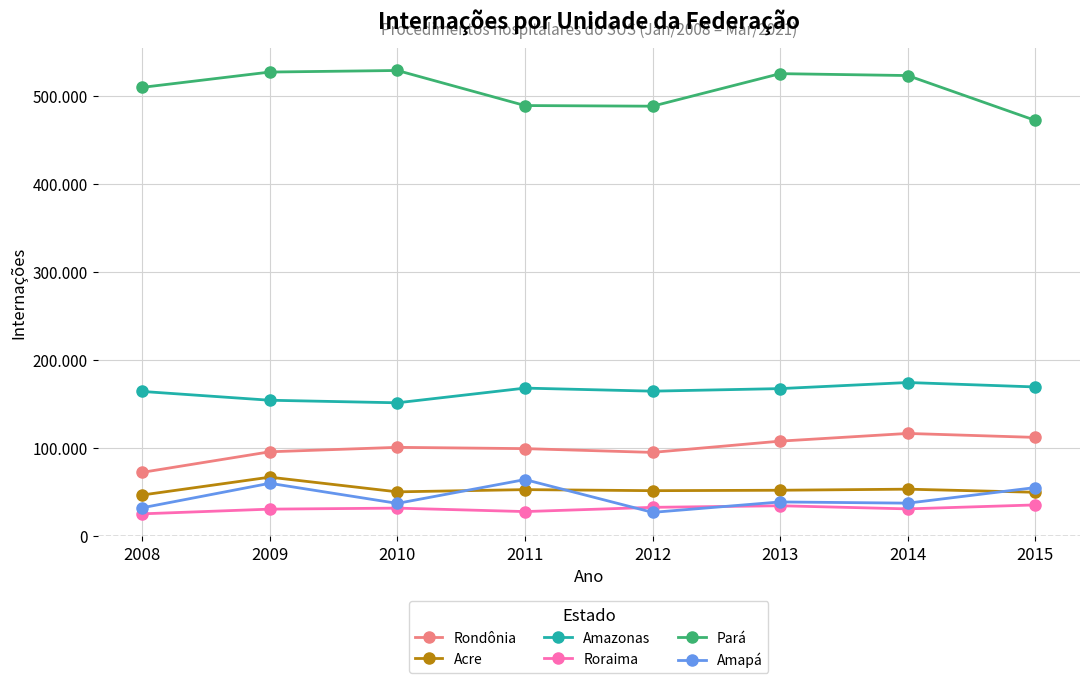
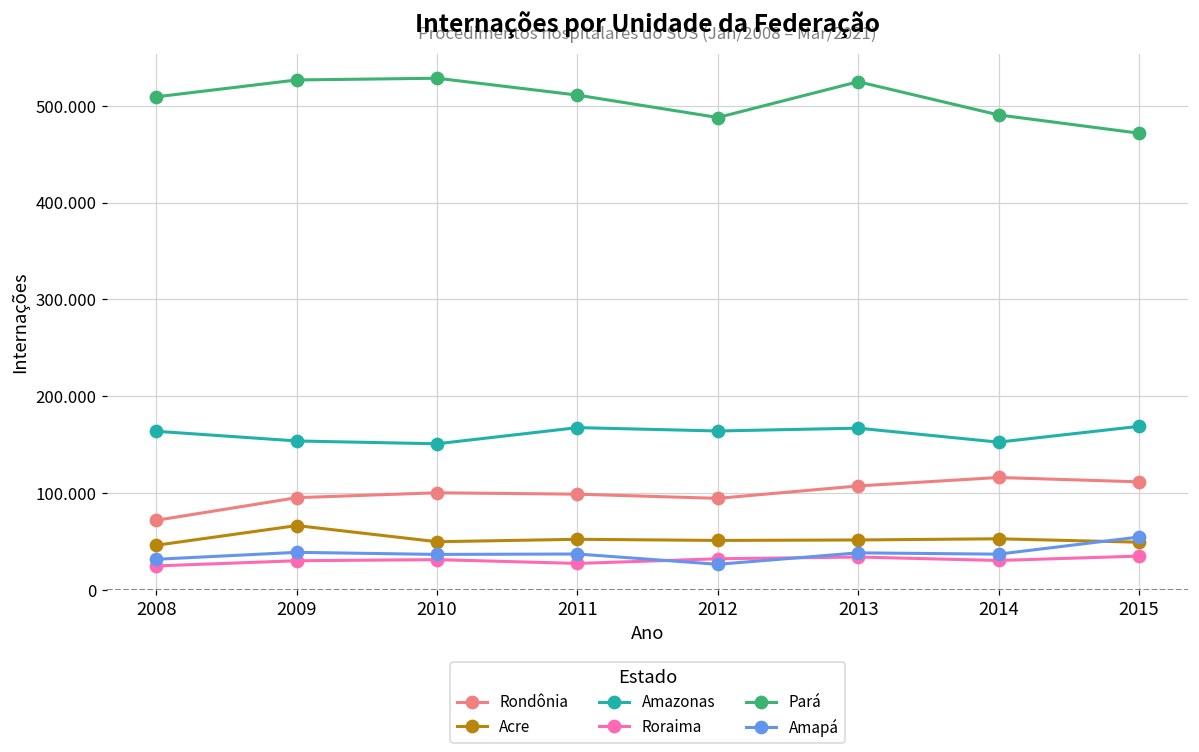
  {
    "Acre": {
      "2008": 50,
      "2009": 70,
      "2010": 50,
      "2011": 50,
      "2012": 50,
      "2013": 50,
      "2014": 50,
      "2015": 50
    },
    "Amazonas": {
      "2008": 160,
      "2009": 150,
      "2010": 150,
      "2011": 170,
      "2012": 160,
      "2013": 170,
-     "2014": 170,
+     "2014": 150,
      "2015": 170
    },
    "Pará": {
      "2008": 510,
      "2009": 530,
      "2010": 530,
-     "2011": 490,
+     "2011": 510,
      "2012": 490,
      "2013": 520,
-     "2014": 520,
+     "2014": 490,
      "2015": 470
    },
    "Amapá": {
      "2008": 30,
-     "2009": 60,
+     "2009": 40,
      "2010": 40,
-     "2011": 60,
+     "2011": 40,
      "2012": 30,
      "2013": 40,
      "2014": 40,
      "2015": 50
    }
  }
